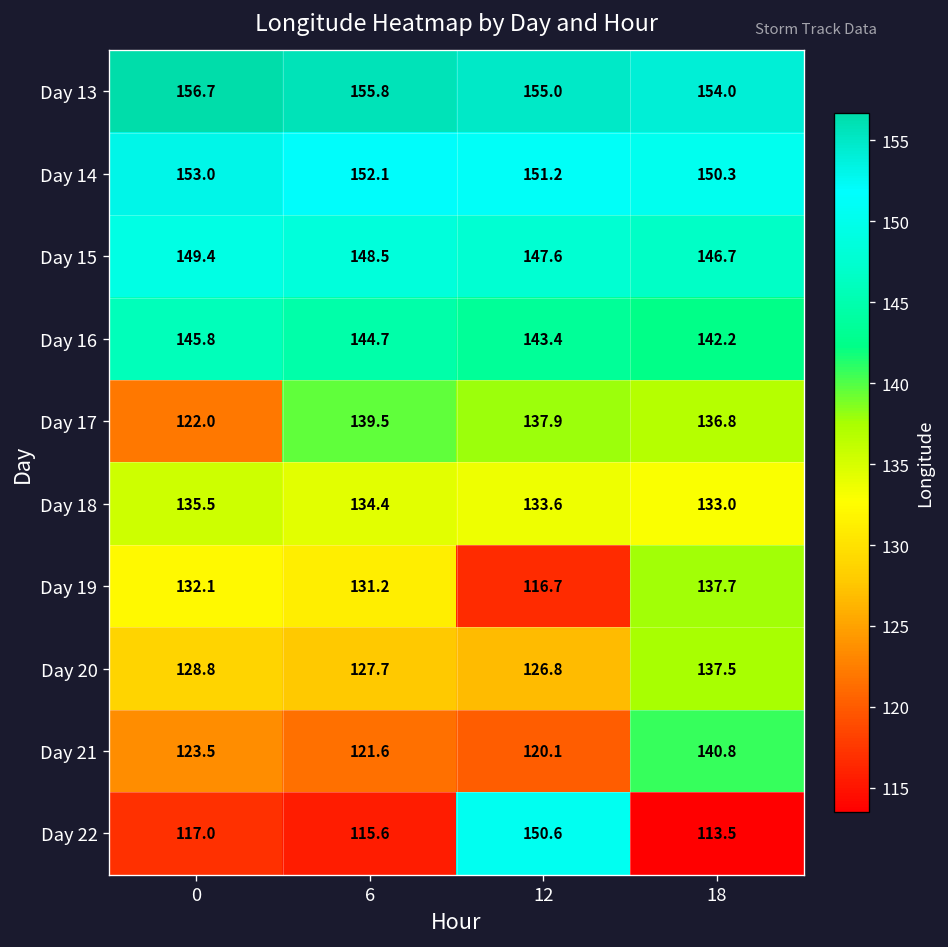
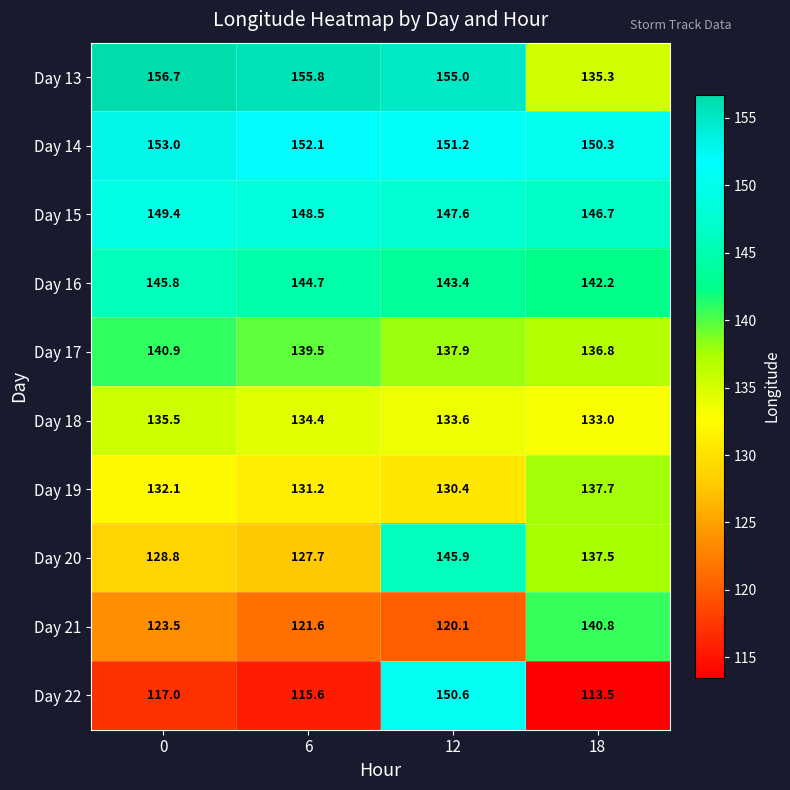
  {
    "Day 13": {
      "0": 156.7,
      "6": 155.8,
      "12": 155.0,
-     "18": 154.0
+     "18": 135.3
    },
    "Day 14": {
      "0": 153.0,
      "6": 152.1,
      "12": 151.2,
      "18": 150.3
    },
    "Day 15": {
      "0": 149.4,
      "6": 148.5,
      "12": 147.6,
      "18": 146.7
    },
    "Day 16": {
      "0": 145.8,
      "6": 144.7,
      "12": 143.4,
      "18": 142.2
    },
    "Day 17": {
-     "0": 122.0,
+     "0": 140.9,
      "6": 139.5,
      "12": 137.9,
      "18": 136.8
    },
    "Day 18": {
      "0": 135.5,
      "6": 134.4,
      "12": 133.6,
      "18": 133.0
    },
    "Day 19": {
      "0": 132.1,
      "6": 131.2,
-     "12": 116.7,
+     "12": 130.4,
      "18": 137.7
    },
    "Day 20": {
      "0": 128.8,
      "6": 127.7,
-     "12": 126.8,
+     "12": 145.9,
      "18": 137.5
    },
    "Day 21": {
      "0": 123.5,
      "6": 121.6,
      "12": 120.1,
      "18": 140.8
    },
    "Day 22": {
      "0": 117.0,
      "6": 115.6,
      "12": 150.6,
      "18": 113.5
    }
  }
